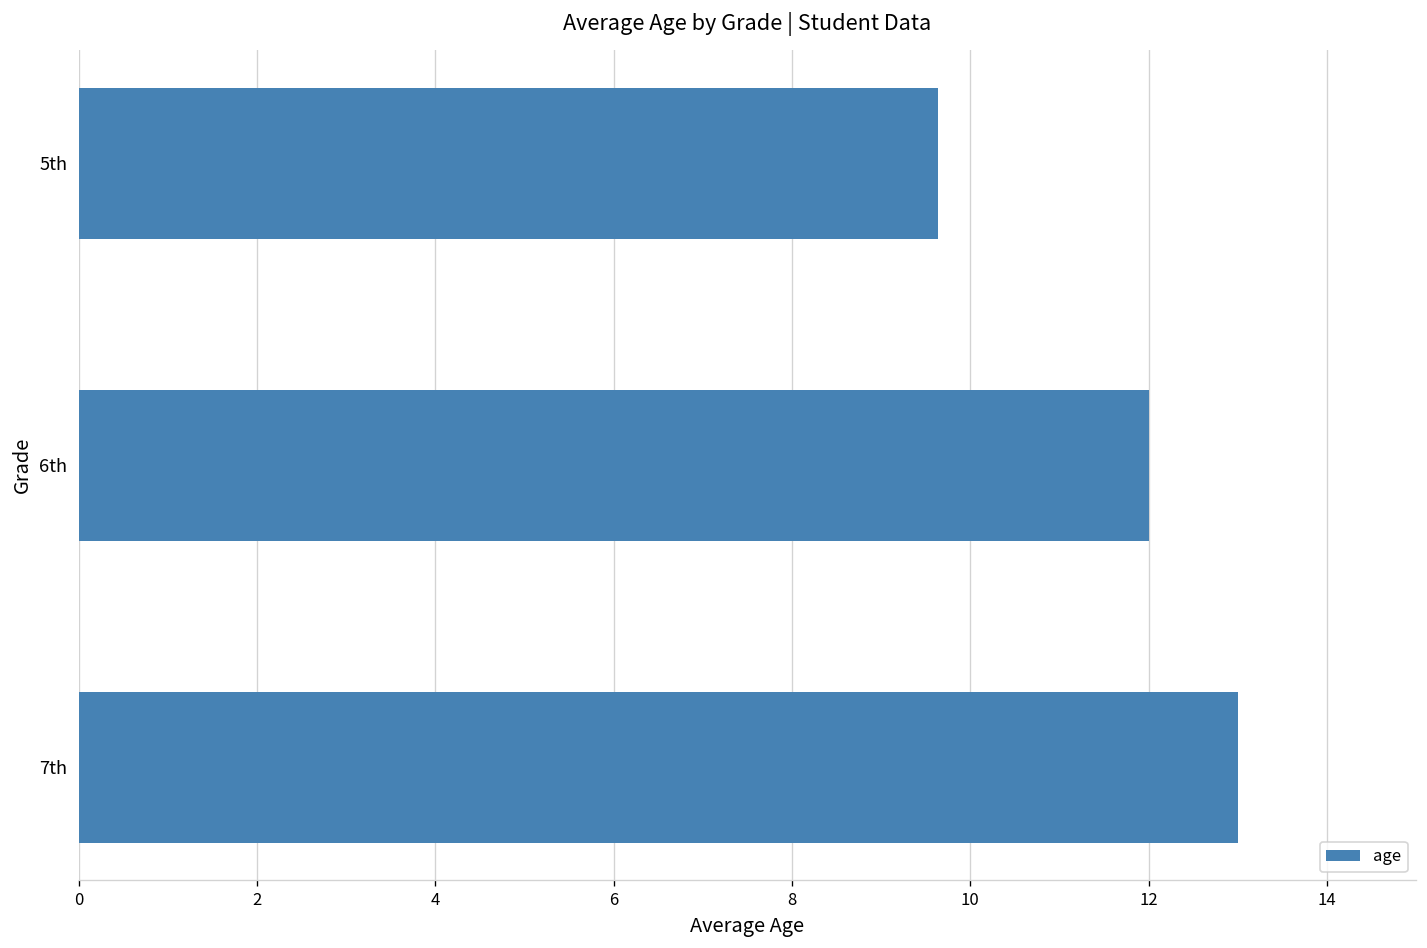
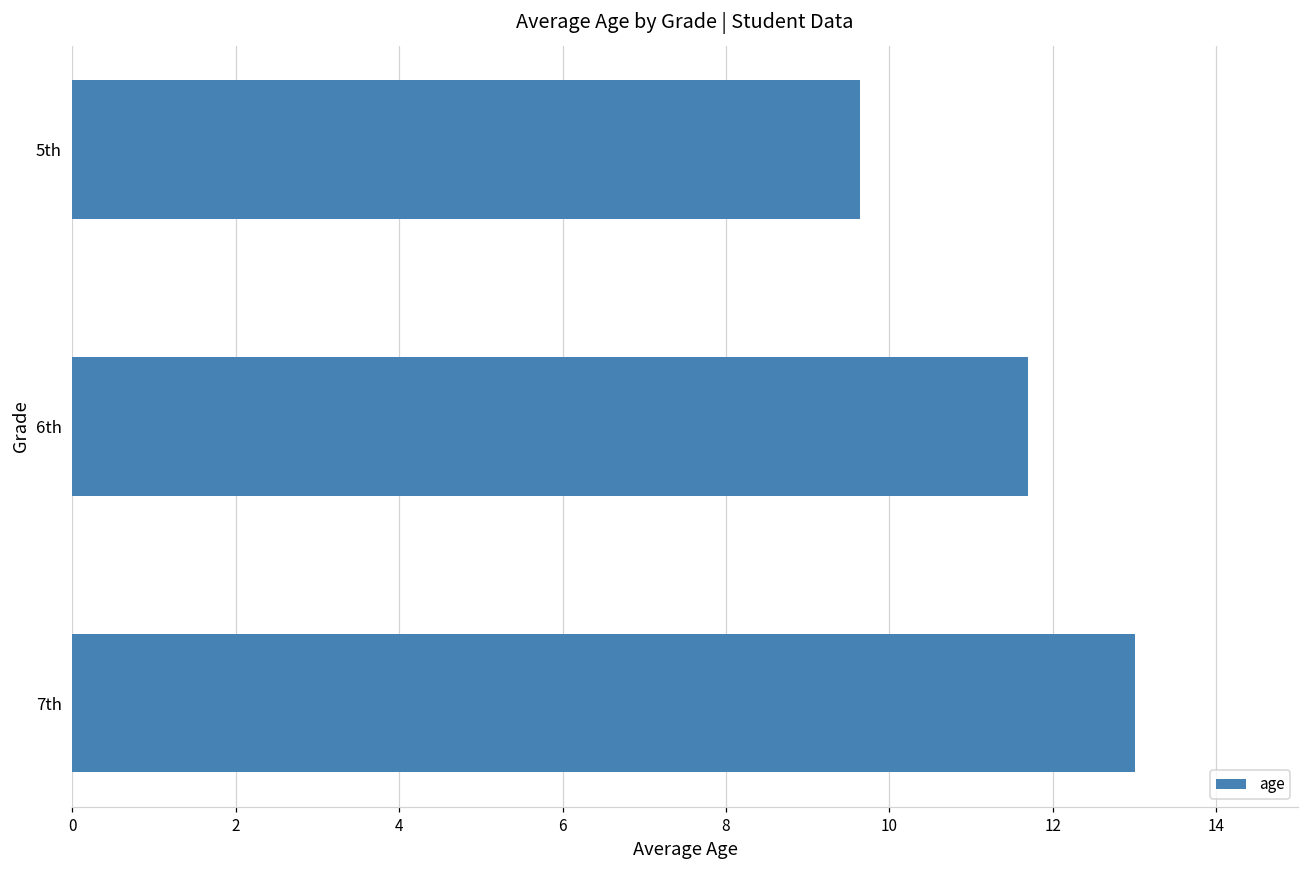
  {
    "5th": 9.6,
-   "6th": 12.0,
+   "6th": 11.7,
    "7th": 13.0
  }
